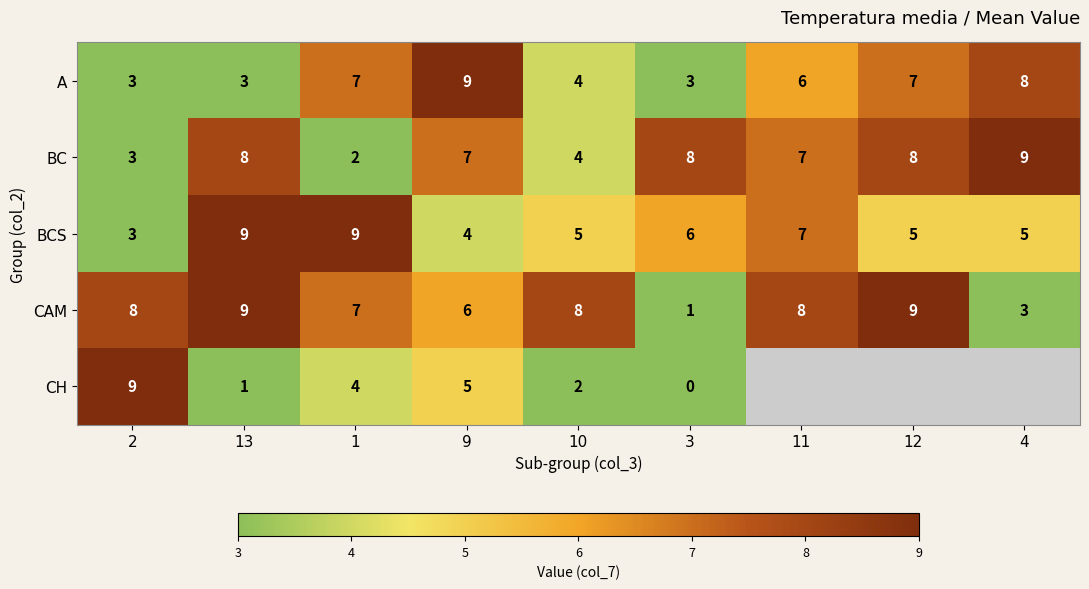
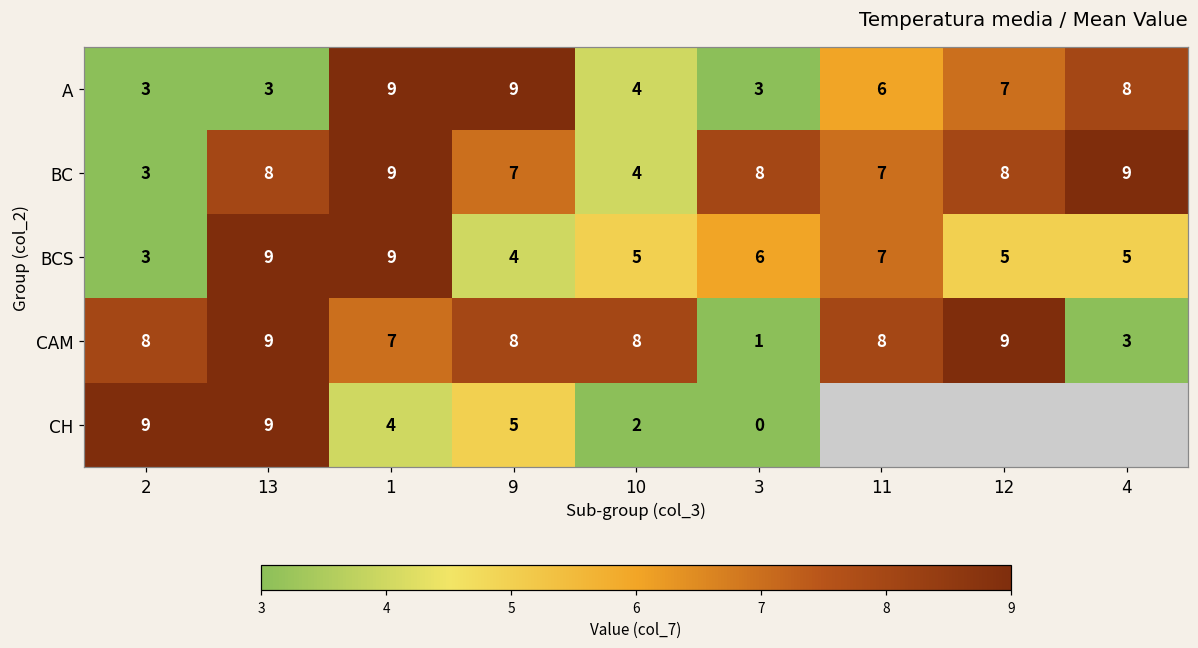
  {
    "A": {
      "2": 3,
      "13": 3,
-     "1": 7,
+     "1": 9,
      "9": 9,
      "10": 4,
      "3": 3,
      "11": 6,
      "12": 7,
      "4": 8
    },
    "BC": {
      "2": 3,
      "13": 8,
-     "1": 2,
+     "1": 9,
      "9": 7,
      "10": 4,
      "3": 8,
      "11": 7,
      "12": 8,
      "4": 9
    },
    "BCS": {
      "2": 3,
      "13": 9,
      "1": 9,
      "9": 4,
      "10": 5,
      "3": 6,
      "11": 7,
      "12": 5,
      "4": 5
    },
    "CAM": {
      "2": 8,
      "13": 9,
      "1": 7,
-     "9": 6,
+     "9": 8,
      "10": 8,
      "3": 1,
      "11": 8,
      "12": 9,
      "4": 3
    },
    "CH": {
      "2": 9,
-     "13": 1,
+     "13": 9,
      "1": 4,
      "9": 5,
      "10": 2,
      "3": 0
    }
  }
